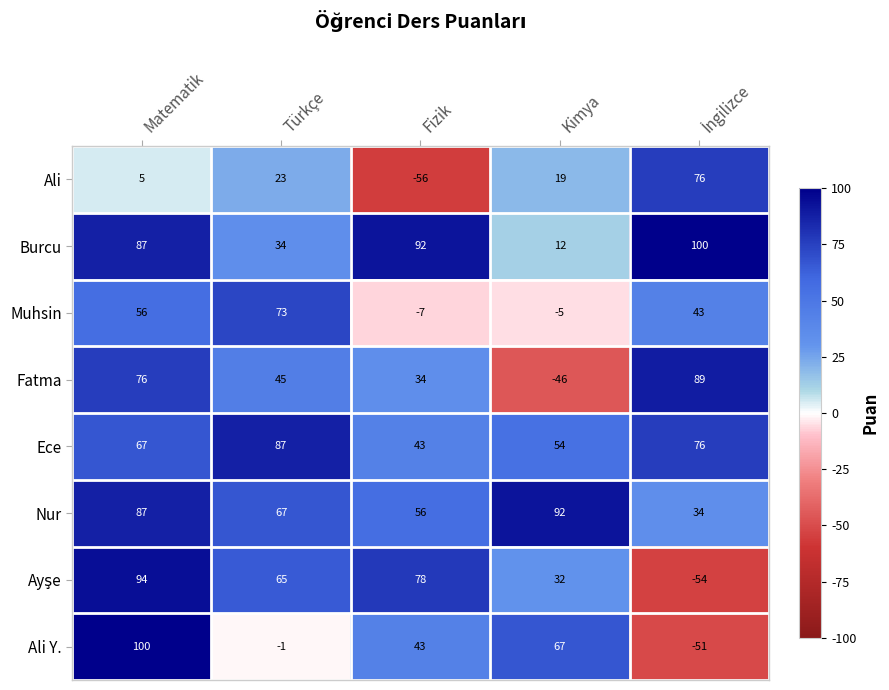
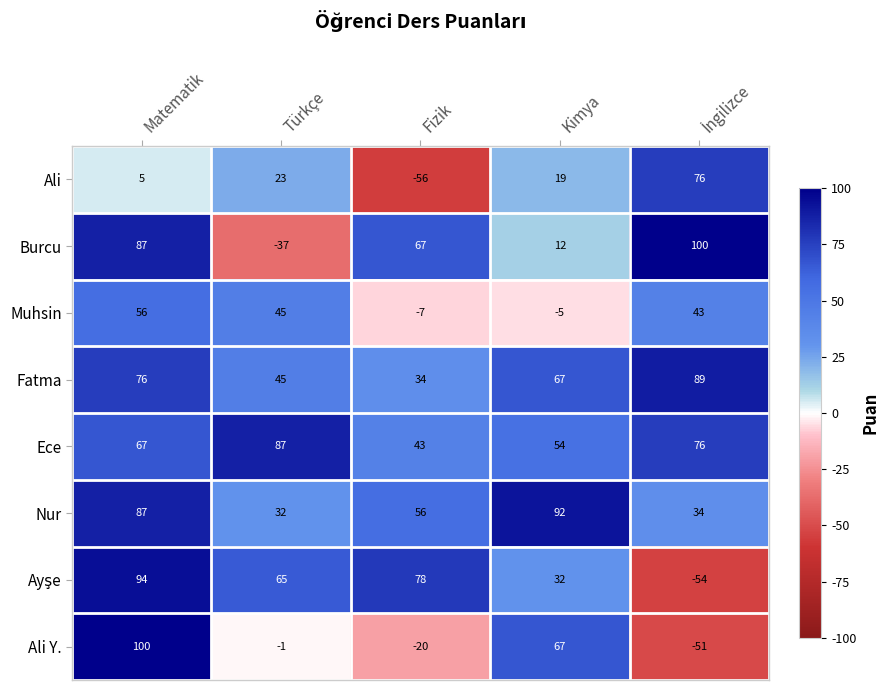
  {
    "Ali": {
      "Matematik": 5,
      "Türkçe": 23,
      "Fizik": -56,
      "Kimya": 19,
      "İngilizce": 76
    },
    "Burcu": {
      "Matematik": 87,
-     "Türkçe": 34,
-     "Fizik": 92,
+     "Türkçe": -37,
+     "Fizik": 67,
      "Kimya": 12,
      "İngilizce": 100
    },
    "Muhsin": {
      "Matematik": 56,
-     "Türkçe": 73,
+     "Türkçe": 45,
      "Fizik": -7,
      "Kimya": -5,
      "İngilizce": 43
    },
    "Fatma": {
      "Matematik": 76,
      "Türkçe": 45,
      "Fizik": 34,
-     "Kimya": -46,
+     "Kimya": 67,
      "İngilizce": 89
    },
    "Ece": {
      "Matematik": 67,
      "Türkçe": 87,
      "Fizik": 43,
      "Kimya": 54,
      "İngilizce": 76
    },
    "Nur": {
      "Matematik": 87,
-     "Türkçe": 67,
+     "Türkçe": 32,
      "Fizik": 56,
      "Kimya": 92,
      "İngilizce": 34
    },
    "Ayşe": {
      "Matematik": 94,
      "Türkçe": 65,
      "Fizik": 78,
      "Kimya": 32,
      "İngilizce": -54
    },
    "Ali Y.": {
      "Matematik": 100,
      "Türkçe": -1,
-     "Fizik": 43,
+     "Fizik": -20,
      "Kimya": 67,
      "İngilizce": -51
    }
  }
